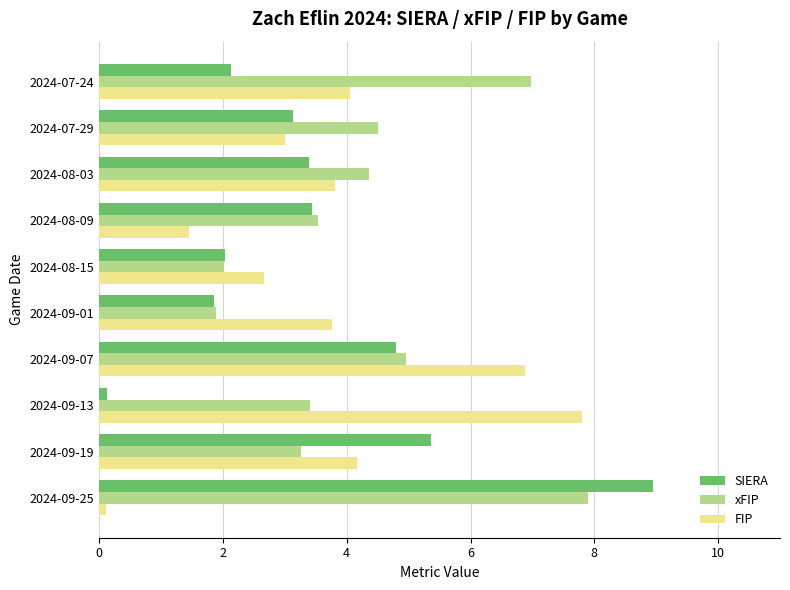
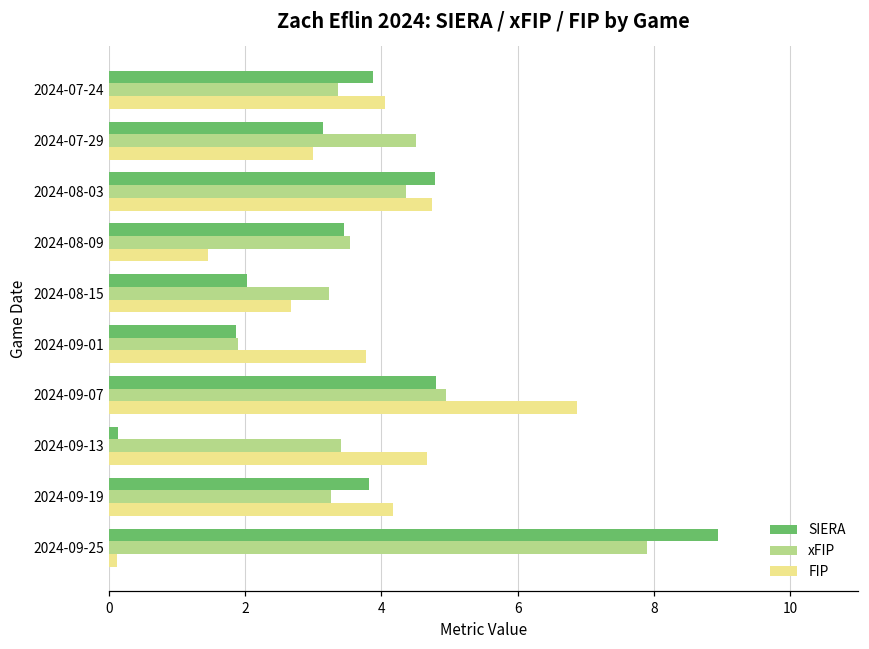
  {
    "SIERA": {
-     "2024-07-24": 2.1,
+     "2024-07-24": 3.9,
      "2024-07-29": 3.1,
-     "2024-08-03": 3.4,
+     "2024-08-03": 4.8,
      "2024-08-09": 3.4,
      "2024-08-15": 2.0,
      "2024-09-01": 1.9,
      "2024-09-07": 4.8,
      "2024-09-13": 0.1,
-     "2024-09-19": 5.4,
+     "2024-09-19": 3.8,
      "2024-09-25": 8.9
    },
    "xFIP": {
-     "2024-07-24": 7.0,
+     "2024-07-24": 3.4,
      "2024-07-29": 4.5,
      "2024-08-03": 4.4,
      "2024-08-09": 3.5,
-     "2024-08-15": 2.0,
+     "2024-08-15": 3.2,
      "2024-09-01": 1.9,
      "2024-09-07": 5.0,
      "2024-09-13": 3.4,
      "2024-09-19": 3.3,
      "2024-09-25": 7.9
    },
    "FIP": {
      "2024-07-24": 4.0,
      "2024-07-29": 3.0,
-     "2024-08-03": 3.8,
+     "2024-08-03": 4.7,
      "2024-08-09": 1.5,
      "2024-08-15": 2.7,
      "2024-09-01": 3.8,
      "2024-09-07": 6.9,
-     "2024-09-13": 7.8,
+     "2024-09-13": 4.7,
      "2024-09-19": 4.2,
      "2024-09-25": 0.1
    }
  }
